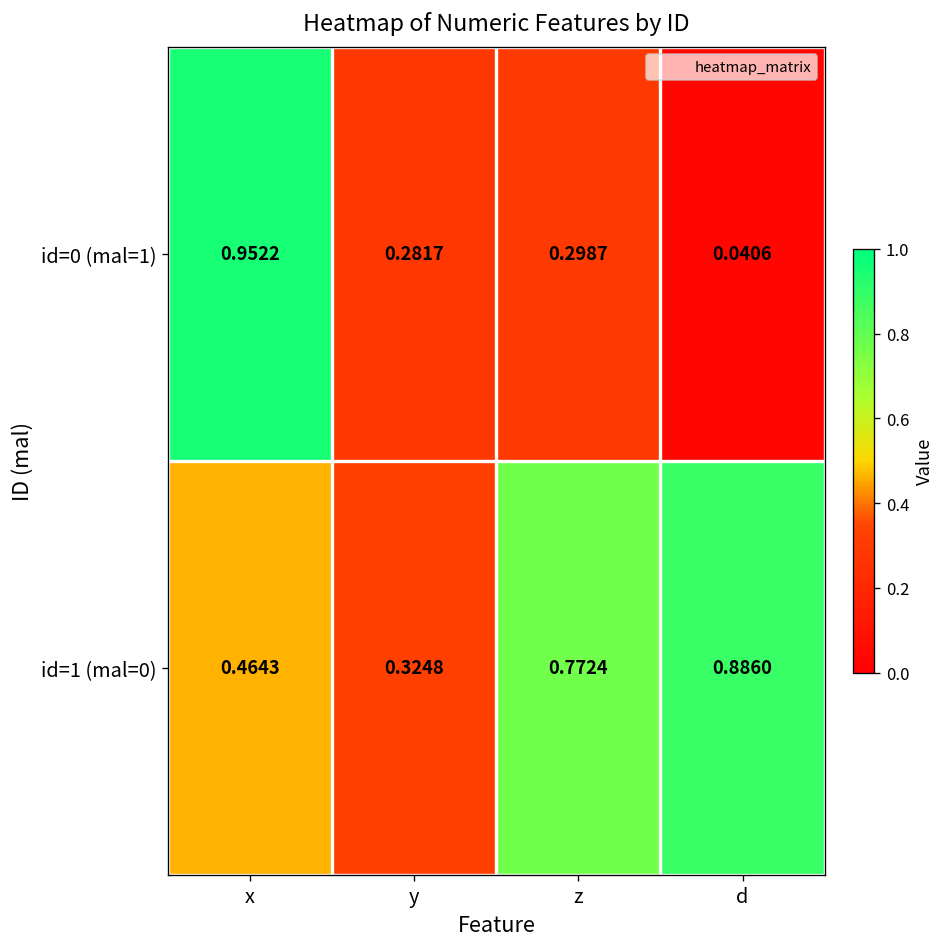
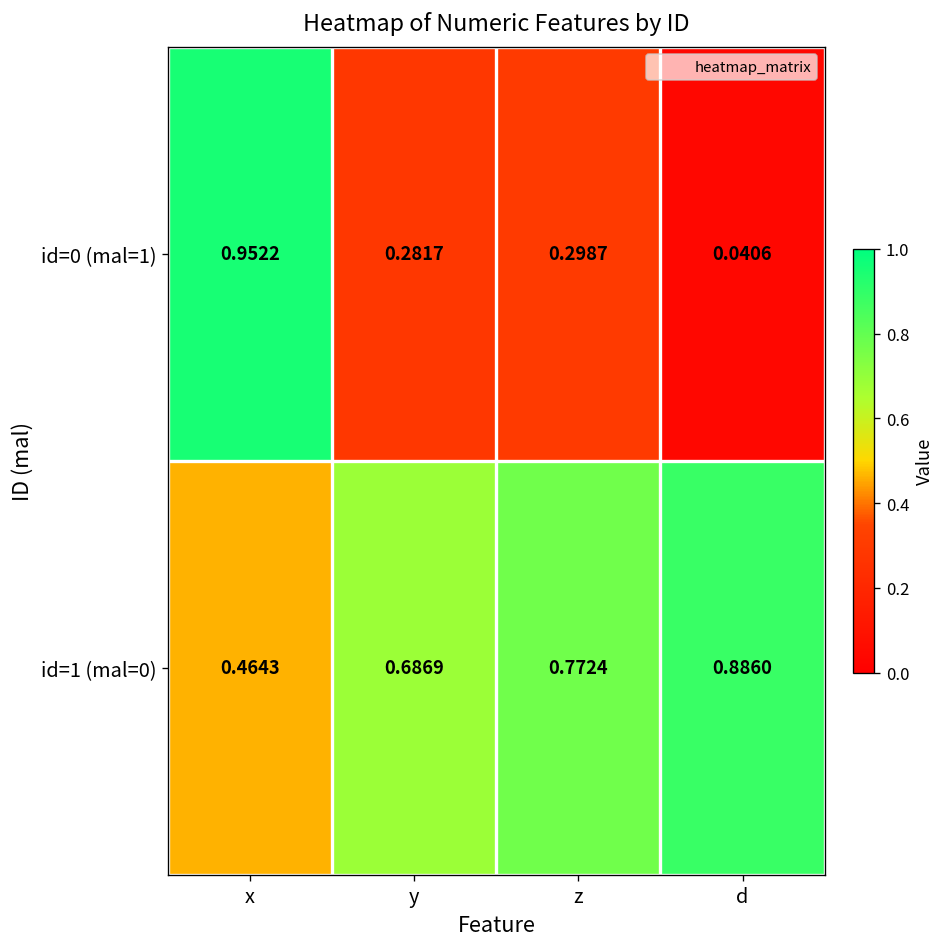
  {
    "id=0 (mal=1)": {
      "x": 0.9522,
      "y": 0.2817,
      "z": 0.2987,
      "d": 0.0406
    },
    "id=1 (mal=0)": {
      "x": 0.4643,
-     "y": 0.3248,
+     "y": 0.6869,
      "z": 0.7724,
      "d": 0.8860
    }
  }
